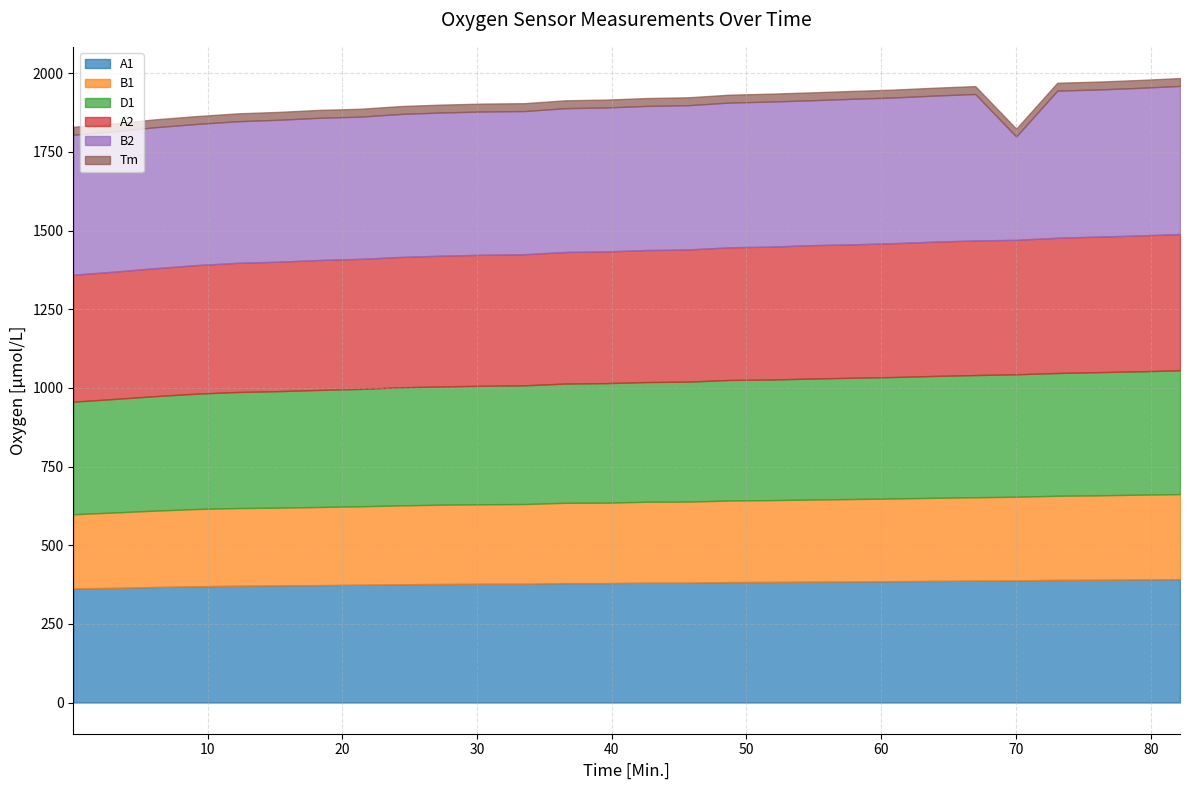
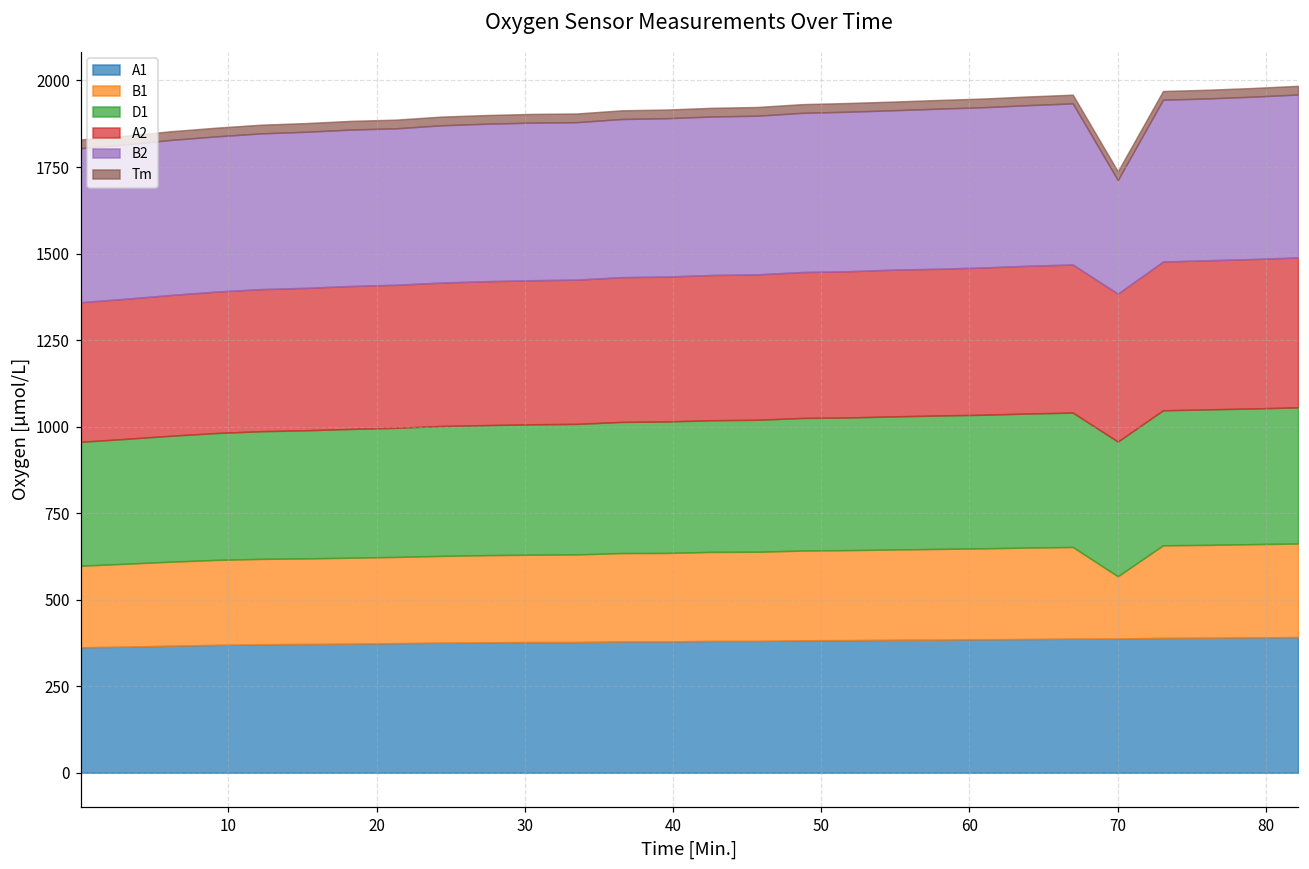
  {
    "A1": {
      "70": 390
    },
    "B1": {
-     "70": 270
+     "70": 180
    },
    "D1": {
      "70": 390
    },
    "A2": {
      "70": 430
    },
    "B2": {
      "70": 330
    },
    "Tm": {
      "70": 30
    }
  }
